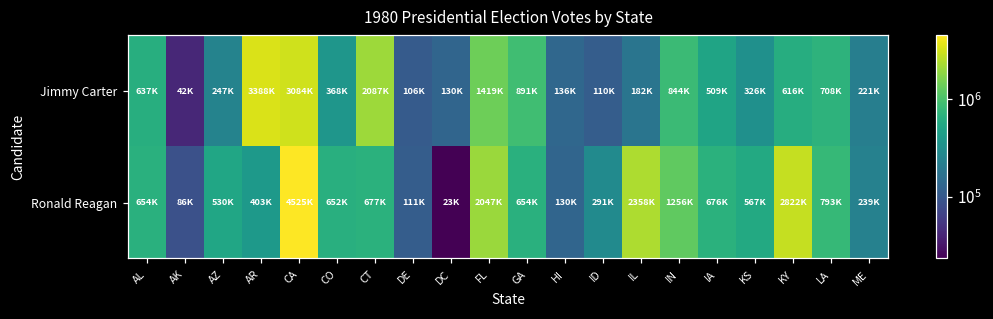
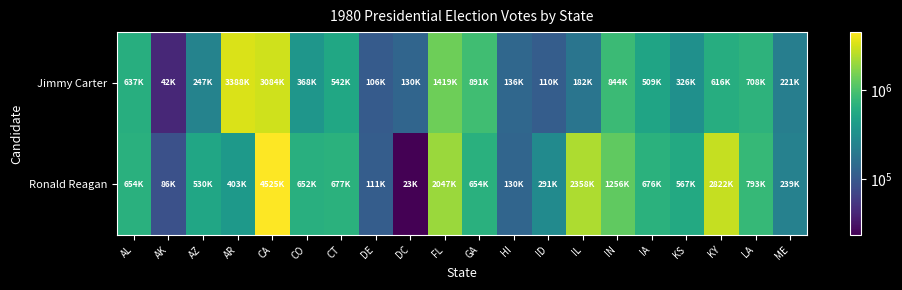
  {
    "Jimmy Carter": {
      "AL": "637K",
      "AK": "42K",
      "AZ": "247K",
      "AR": "3388K",
      "CA": "3084K",
      "CO": "368K",
-     "CT": "2087K",
+     "CT": "542K",
      "DE": "106K",
      "DC": "130K",
      "FL": "1419K",
      "GA": "891K",
      "HI": "136K",
      "ID": "110K",
      "IL": "182K",
      "IN": "844K",
      "IA": "509K",
      "KS": "326K",
      "KY": "616K",
      "LA": "708K",
      "ME": "221K"
    },
    "Ronald Reagan": {
      "AL": "654K",
      "AK": "86K",
      "AZ": "530K",
      "AR": "403K",
      "CA": "4525K",
      "CO": "652K",
      "CT": "677K",
      "DE": "111K",
      "DC": "23K",
      "FL": "2047K",
      "GA": "654K",
      "HI": "130K",
      "ID": "291K",
      "IL": "2358K",
      "IN": "1256K",
      "IA": "676K",
      "KS": "567K",
      "KY": "2822K",
      "LA": "793K",
      "ME": "239K"
    }
  }
